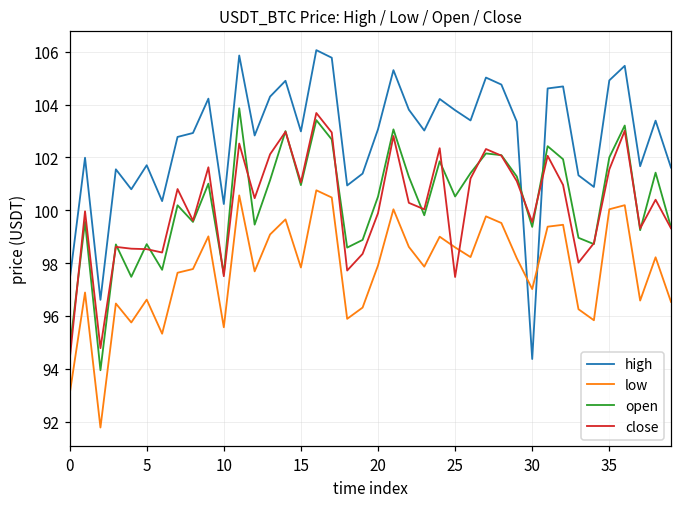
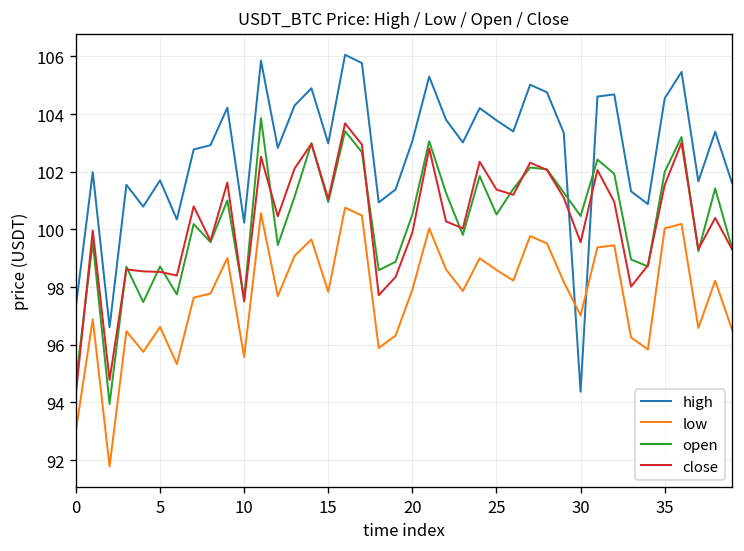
  {
    "high": {
      "0": 97.3,
      "5": 101.7,
      "10": 100.2,
      "15": 103.0,
      "20": 103.1,
      "25": 103.8,
      "30": 94.4,
-     "35": 104.9
+     "35": 104.5
    },
    "low": {
      "0": 93.0,
      "5": 96.6,
      "10": 95.6,
      "15": 97.8,
      "20": 97.9,
      "25": 98.6,
      "30": 97.0,
      "35": 100.0
    },
    "open": {
      "0": 94.7,
      "5": 98.7,
      "20": 100.5,
      "25": 100.5,
-     "30": 99.4,
+     "30": 100.5,
      "35": 102.0
    },
    "close": {
      "0": 94.3,
      "5": 98.5,
      "20": 99.9,
-     "25": 97.5,
+     "25": 101.4,
      "30": 99.6,
      "35": 101.5
    }
  }
